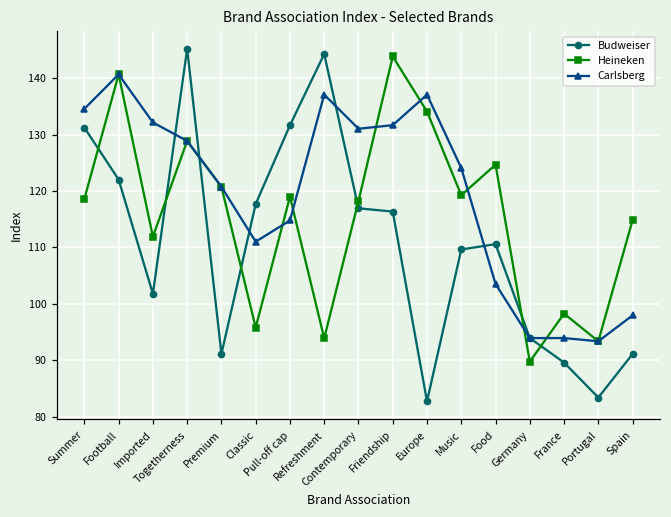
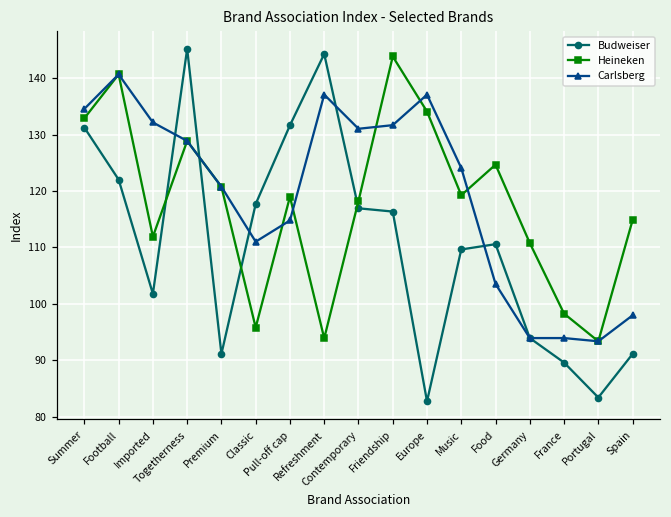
  {
    "Heineken": {
-     "Summer": 119,
+     "Summer": 133,
      "Imported": 112,
      "Classic": 96,
      "Pull-off cap": 119,
      "Refreshment": 94,
      "Contemporary": 118,
      "Friendship": 144,
      "Europe": 134,
      "Music": 119,
      "Food": 125,
-     "Germany": 90,
+     "Germany": 111,
      "France": 98,
      "Spain": 115
    }
  }
